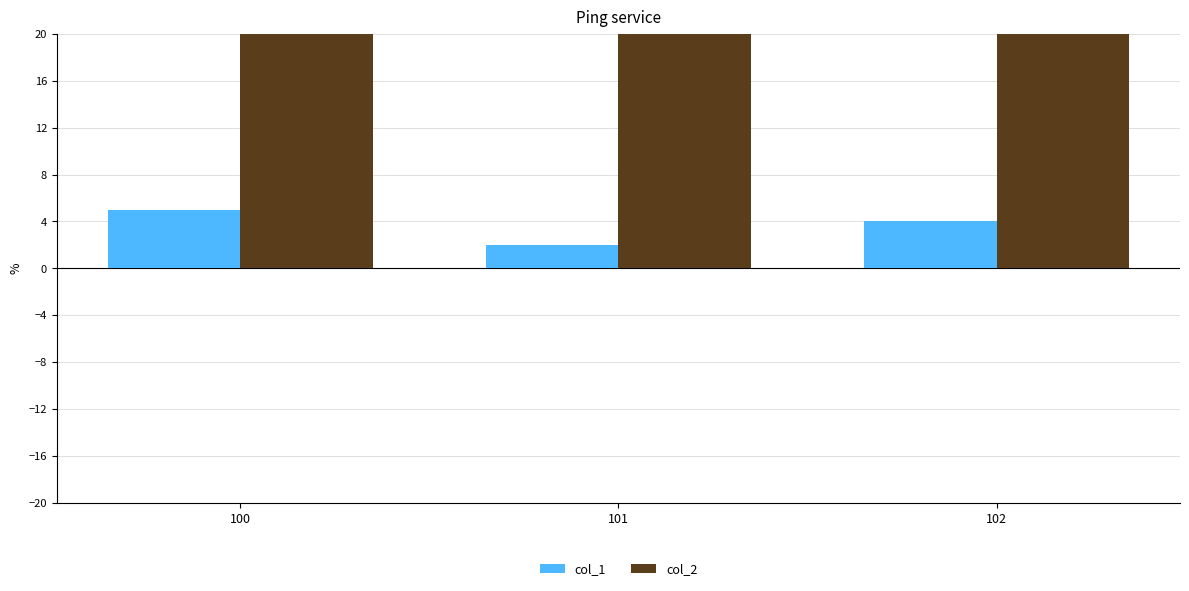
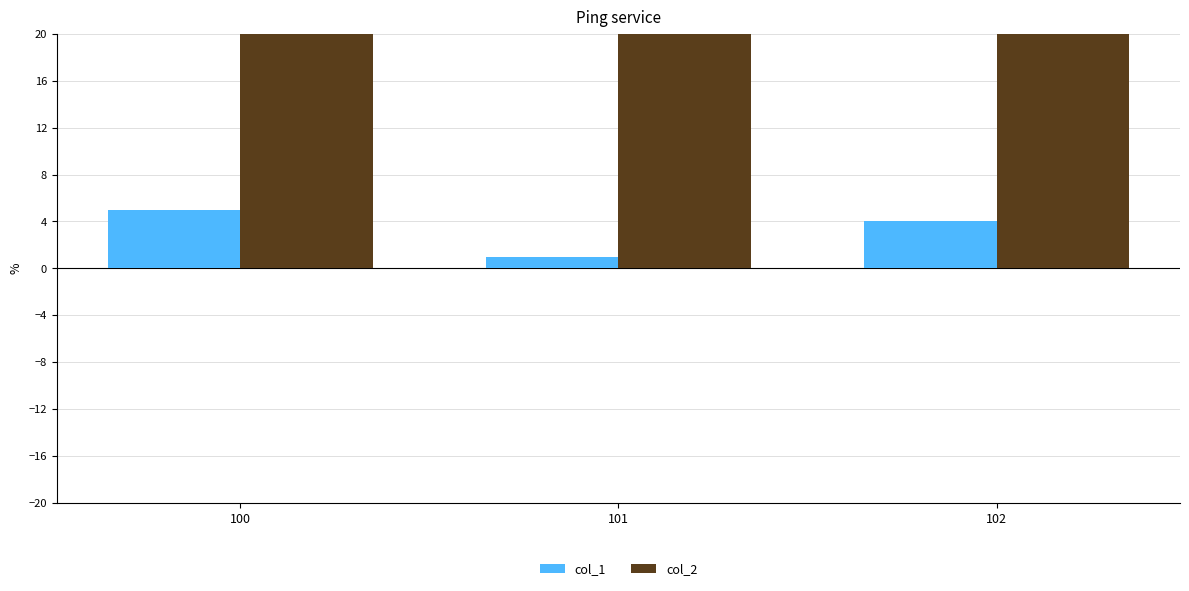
  {
    "col_1": {
      "100": 5,
-     "101": 2,
+     "101": 1,
      "102": 4
    },
    "col_2": {
      "100": 20
    }
  }
